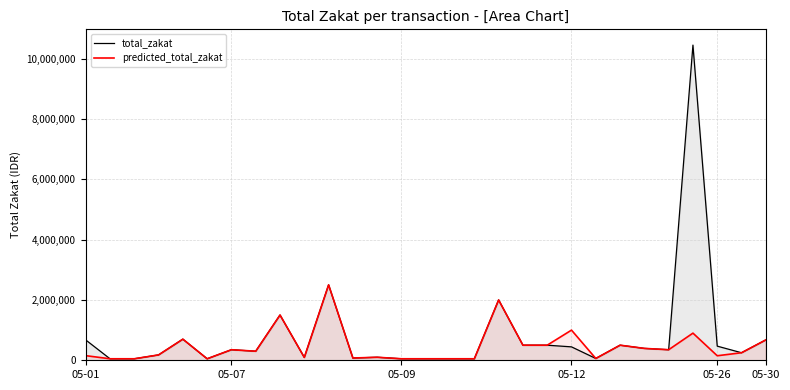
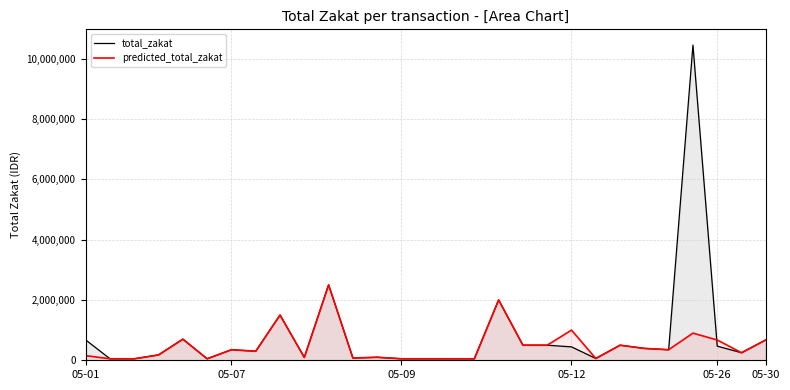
  {
    "total_zakat": {
      "05-01": "700,000",
      "05-12": "400,000",
      "05-26": "500,000"
    },
    "predicted_total_zakat": {
      "05-01": "200,000",
      "05-12": "1,000,000",
-     "05-26": "200,000"
+     "05-26": "700,000"
    }
  }
